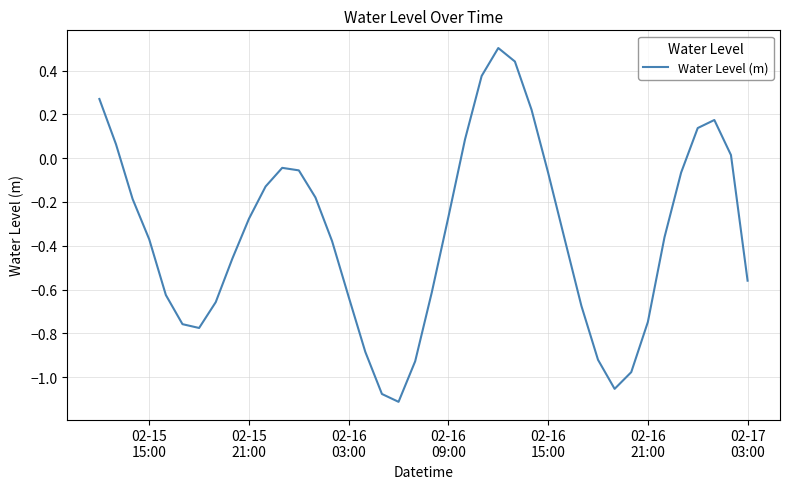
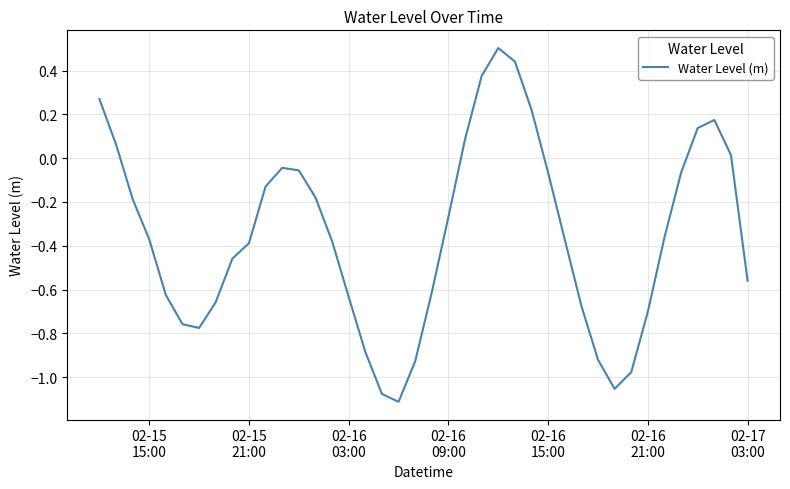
  {
    "02-15 15:00": -0.37,
-   "02-15 21:00": -0.28,
+   "02-15 21:00": -0.39,
    "02-16 03:00": -0.63,
    "02-16 09:00": -0.27,
    "02-16 15:00": -0.07,
-   "02-16 21:00": -0.75,
+   "02-16 21:00": -0.70,
    "02-17 03:00": -0.56
  }
